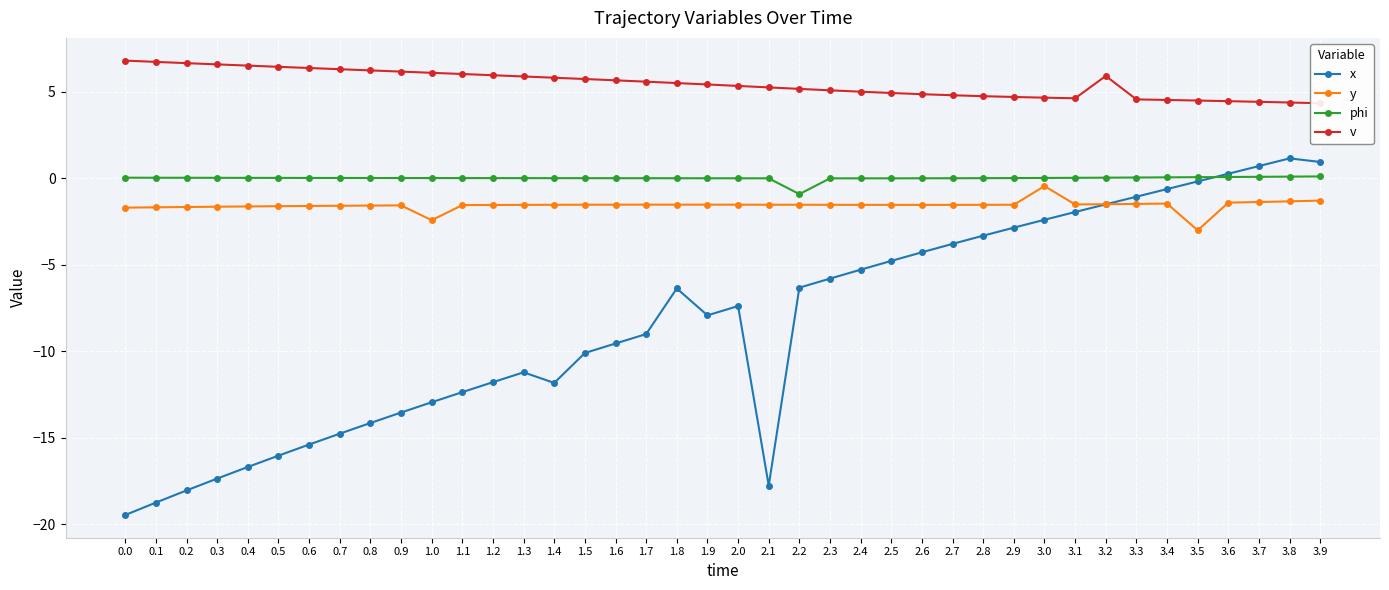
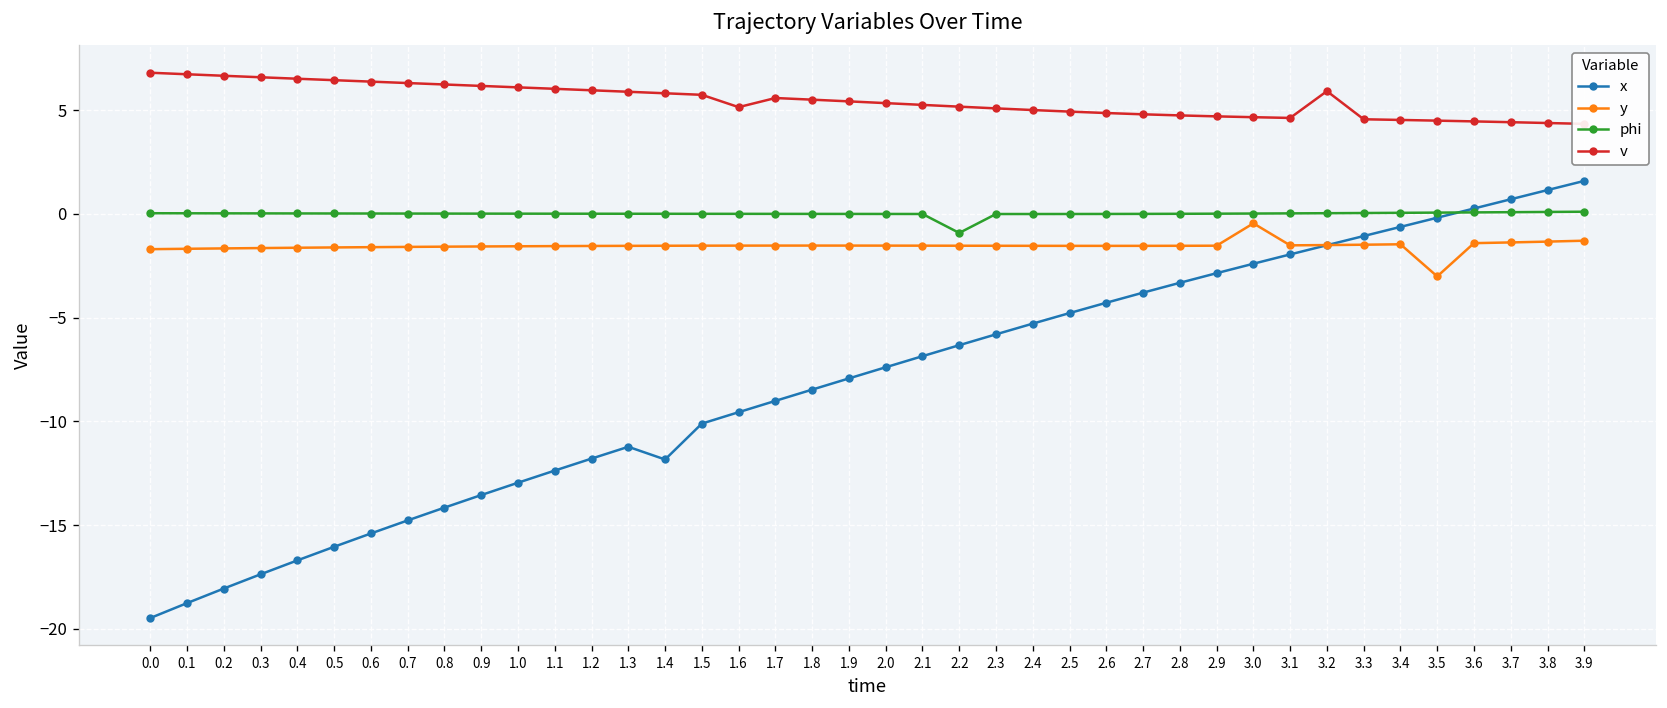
  {
    "x": {
      "0.0": -19.5,
      "0.1": -18.8,
      "0.2": -18.1,
      "0.3": -17.4,
      "0.4": -16.7,
      "0.5": -16.0,
      "0.6": -15.4,
      "0.7": -14.8,
      "0.8": -14.2,
      "0.9": -13.6,
      "1.0": -13.0,
      "1.1": -12.4,
      "1.2": -11.8,
      "1.3": -11.2,
      "1.4": -11.8,
      "1.5": -10.1,
      "1.6": -9.6,
      "1.7": -9.0,
-     "1.8": -6.4,
+     "1.8": -8.5,
      "1.9": -7.9,
      "2.0": -7.4,
-     "2.1": -17.8,
+     "2.1": -6.9,
      "2.2": -6.3,
      "2.3": -5.8,
      "2.4": -5.3,
      "2.5": -4.8,
      "2.6": -4.3,
      "2.7": -3.8,
      "2.8": -3.3,
      "2.9": -2.9,
      "3.0": -2.4,
      "3.1": -2.0,
      "3.3": -1.1,
      "3.4": -0.6,
      "3.5": -0.2,
      "3.6": 0.3,
      "3.7": 0.7,
      "3.8": 1.1,
-     "3.9": 0.9
+     "3.9": 1.6
    },
    "y": {
      "0.0": -1.7,
      "0.1": -1.7,
      "0.2": -1.7,
      "0.3": -1.6,
      "0.4": -1.6,
      "0.5": -1.6,
      "0.6": -1.6,
      "0.7": -1.6,
      "0.8": -1.6,
      "0.9": -1.6,
-     "1.0": -2.4,
+     "1.0": -1.6,
      "1.1": -1.6,
      "1.2": -1.5,
      "1.3": -1.5,
      "1.4": -1.5,
      "1.5": -1.5,
      "1.6": -1.5,
      "1.7": -1.5,
      "1.8": -1.5,
      "1.9": -1.5,
      "2.0": -1.5,
      "2.1": -1.5,
      "2.2": -1.5,
      "2.3": -1.5,
      "2.4": -1.5,
      "2.5": -1.5,
      "2.6": -1.5,
      "2.7": -1.5,
      "2.8": -1.5,
      "2.9": -1.5,
      "3.0": -0.5,
      "3.1": -1.5,
      "3.3": -1.5,
      "3.4": -1.5,
      "3.5": -3.0,
      "3.6": -1.4,
      "3.7": -1.4,
      "3.8": -1.3,
      "3.9": -1.3
    },
    "phi": {
      "0.0": 0.0,
      "0.1": 0.0,
      "0.2": 0.0,
      "0.3": 0.0,
      "0.4": 0.0,
      "0.5": 0.0,
      "0.6": 0.0,
      "0.7": 0.0,
      "0.8": 0.0,
      "0.9": 0.0,
      "1.0": 0.0,
      "1.1": 0.0,
      "1.2": 0.0,
      "1.3": 0.0,
      "1.4": 0.0,
      "1.5": 0.0,
      "1.6": 0.0,
      "1.7": 0.0,
      "1.8": 0.0,
      "1.9": 0.0,
      "2.0": 0.0,
      "2.1": 0.0,
      "2.2": -0.9,
      "2.3": 0.0,
      "2.4": 0.0,
      "2.5": 0.0,
      "2.6": 0.0,
      "2.7": 0.0,
      "2.8": 0.0,
      "2.9": 0.0,
      "3.0": 0.0,
      "3.1": 0.0,
      "3.2": 0.0,
      "3.3": 0.0,
      "3.4": 0.1,
      "3.5": 0.1,
      "3.6": 0.1,
      "3.7": 0.1,
      "3.8": 0.1,
      "3.9": 0.1
    },
    "v": {
      "0.0": 6.8,
      "0.1": 6.7,
      "0.2": 6.7,
      "0.3": 6.6,
      "0.4": 6.5,
      "0.5": 6.4,
      "0.6": 6.4,
      "0.7": 6.3,
      "0.8": 6.2,
      "0.9": 6.2,
      "1.0": 6.1,
      "1.1": 6.0,
      "1.2": 6.0,
      "1.3": 5.9,
      "1.4": 5.8,
      "1.5": 5.7,
-     "1.6": 5.7,
+     "1.6": 5.1,
      "1.7": 5.6,
      "1.8": 5.5,
      "1.9": 5.4,
      "2.0": 5.3,
      "2.1": 5.3,
      "2.2": 5.2,
      "2.3": 5.1,
      "2.4": 5.0,
      "2.5": 4.9,
      "2.6": 4.9,
      "2.7": 4.8,
      "2.8": 4.7,
      "2.9": 4.7,
      "3.0": 4.7,
      "3.1": 4.6,
      "3.2": 5.9,
      "3.3": 4.6,
      "3.4": 4.5,
      "3.5": 4.5,
      "3.6": 4.5,
      "3.7": 4.4,
      "3.8": 4.4
    }
  }
